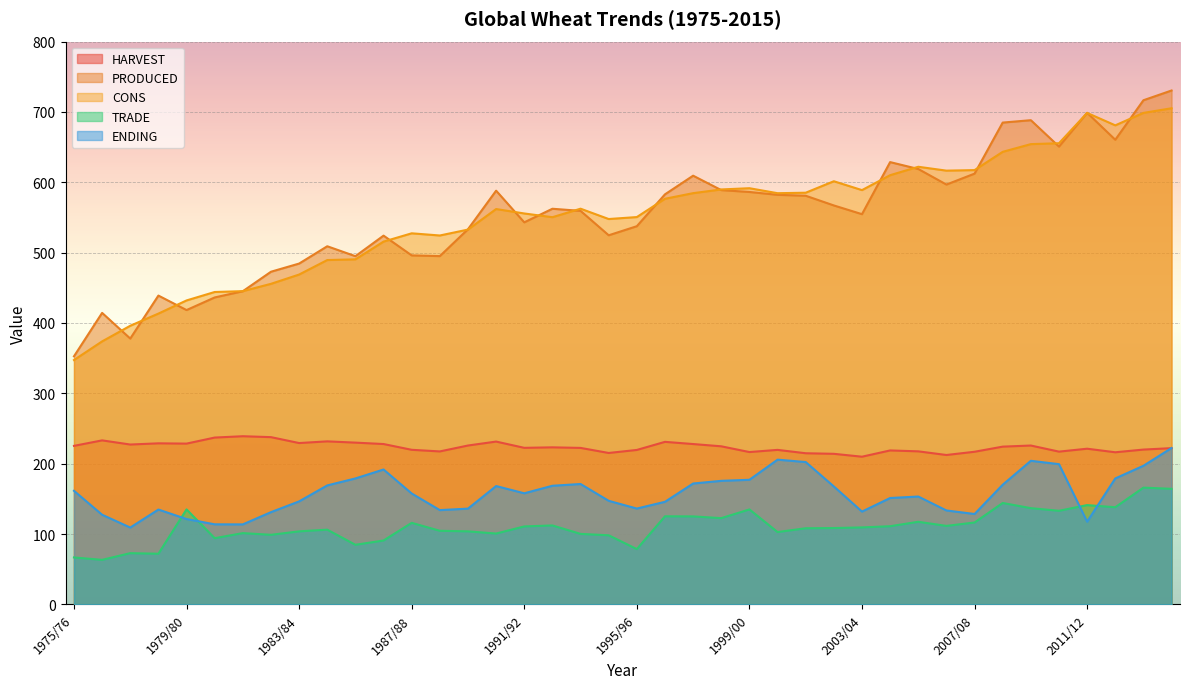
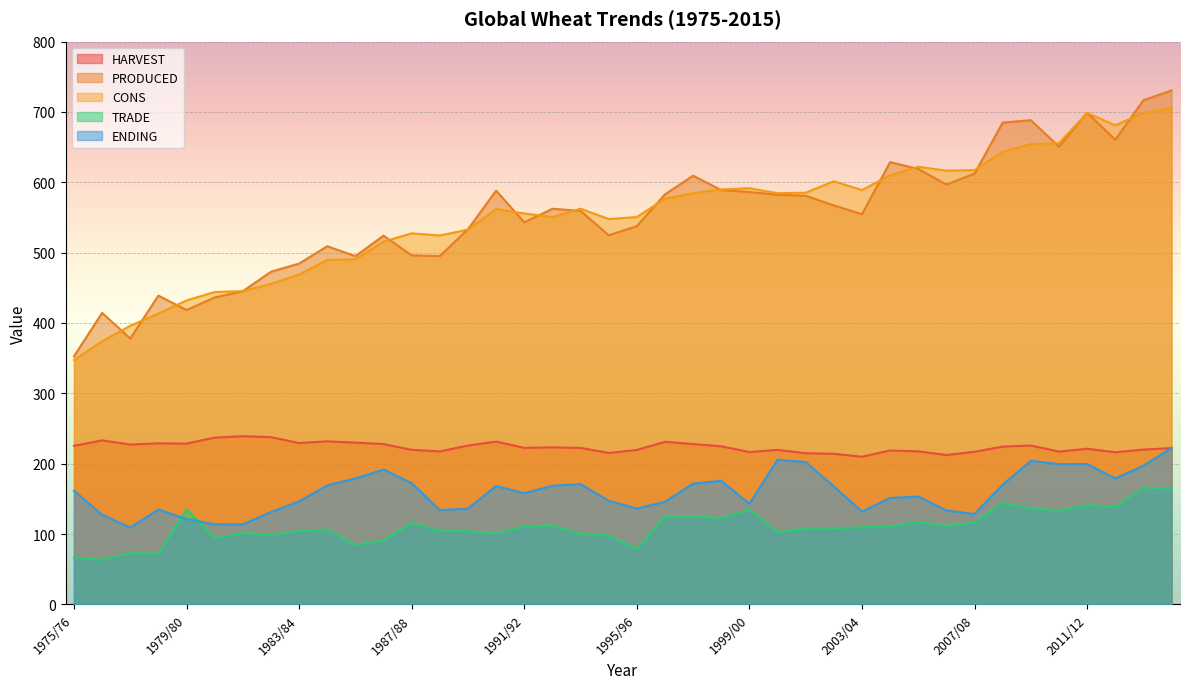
  {
    "TRADE": {
      "1975/76": 70,
      "1979/80": 140,
      "1983/84": 100,
      "1987/88": 120,
      "1991/92": 110,
      "1995/96": 80,
      "1999/00": 130,
      "2003/04": 110,
      "2007/08": 120,
      "2011/12": 140
    },
    "ENDING": {
      "1975/76": 160,
      "1979/80": 120,
      "1983/84": 150,
-     "1987/88": 160,
+     "1987/88": 170,
      "1991/92": 160,
      "1995/96": 140,
-     "1999/00": 180,
+     "1999/00": 140,
      "2003/04": 130,
      "2007/08": 130,
-     "2011/12": 120
+     "2011/12": 200
    }
  }
